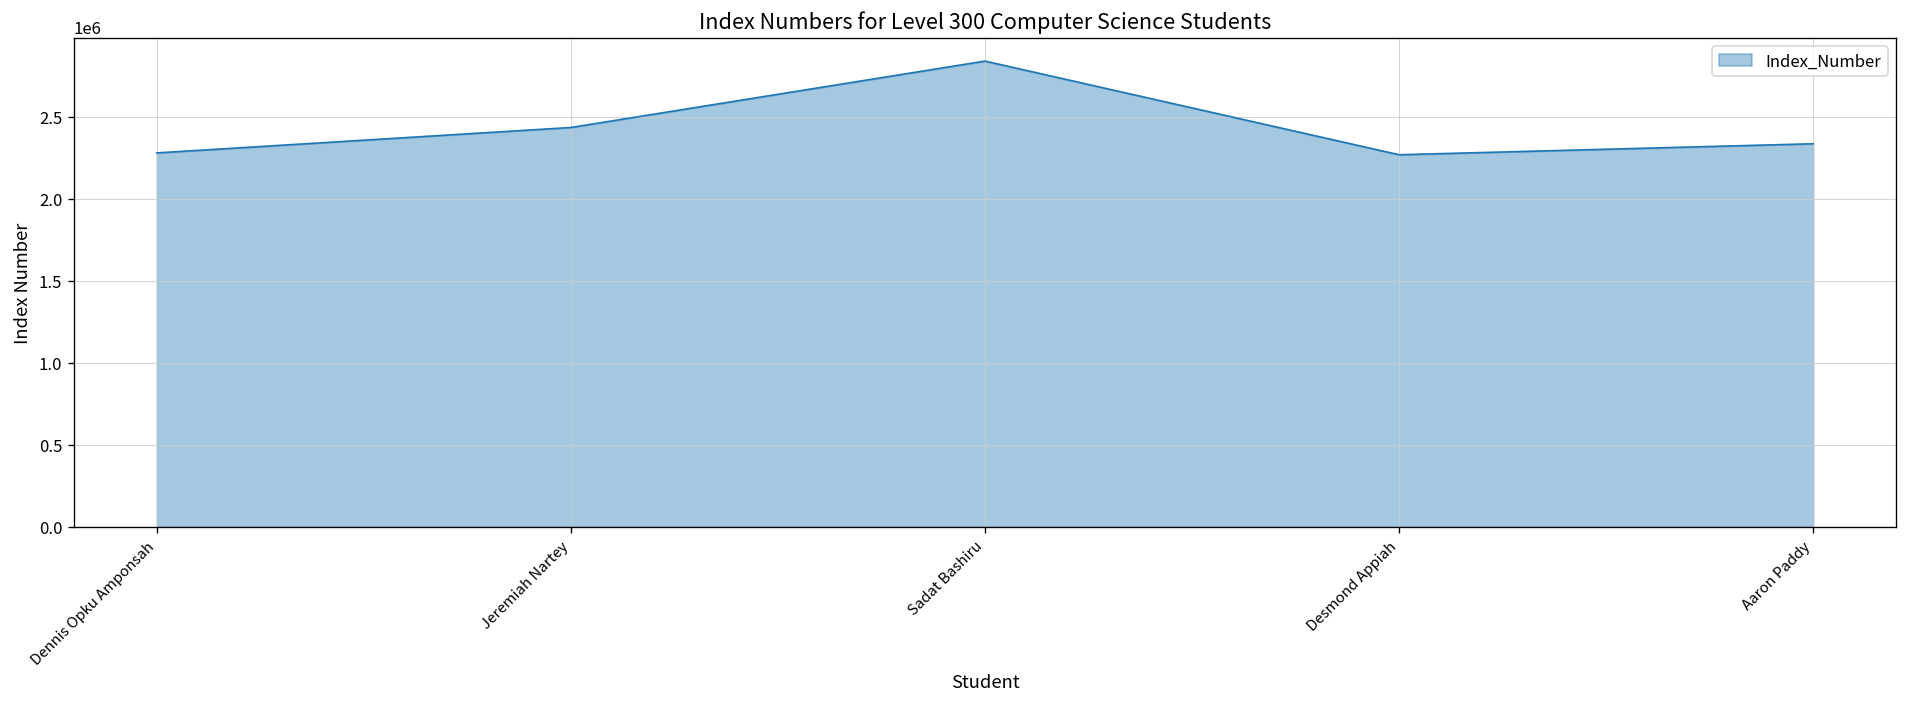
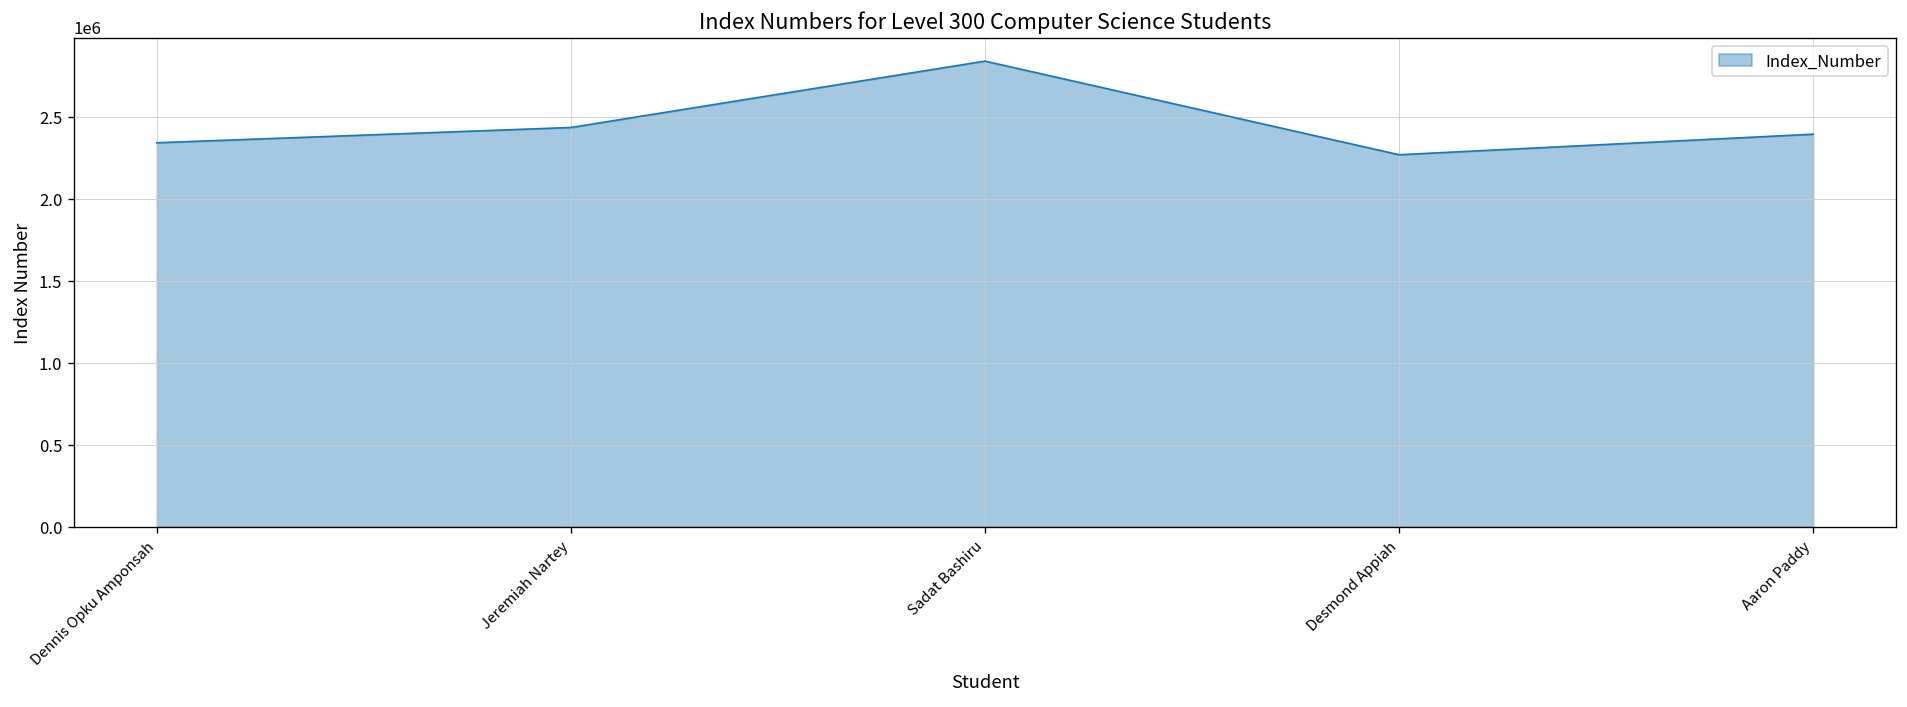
  {
-   "Dennis Opku Amponsah": 2280000,
+   "Dennis Opku Amponsah": 2340000,
    "Jeremiah Nartey": 2430000,
    "Sadat Bashiru": 2840000,
    "Desmond Appiah": 2270000,
-   "Aaron Paddy": 2340000
+   "Aaron Paddy": 2390000
  }
